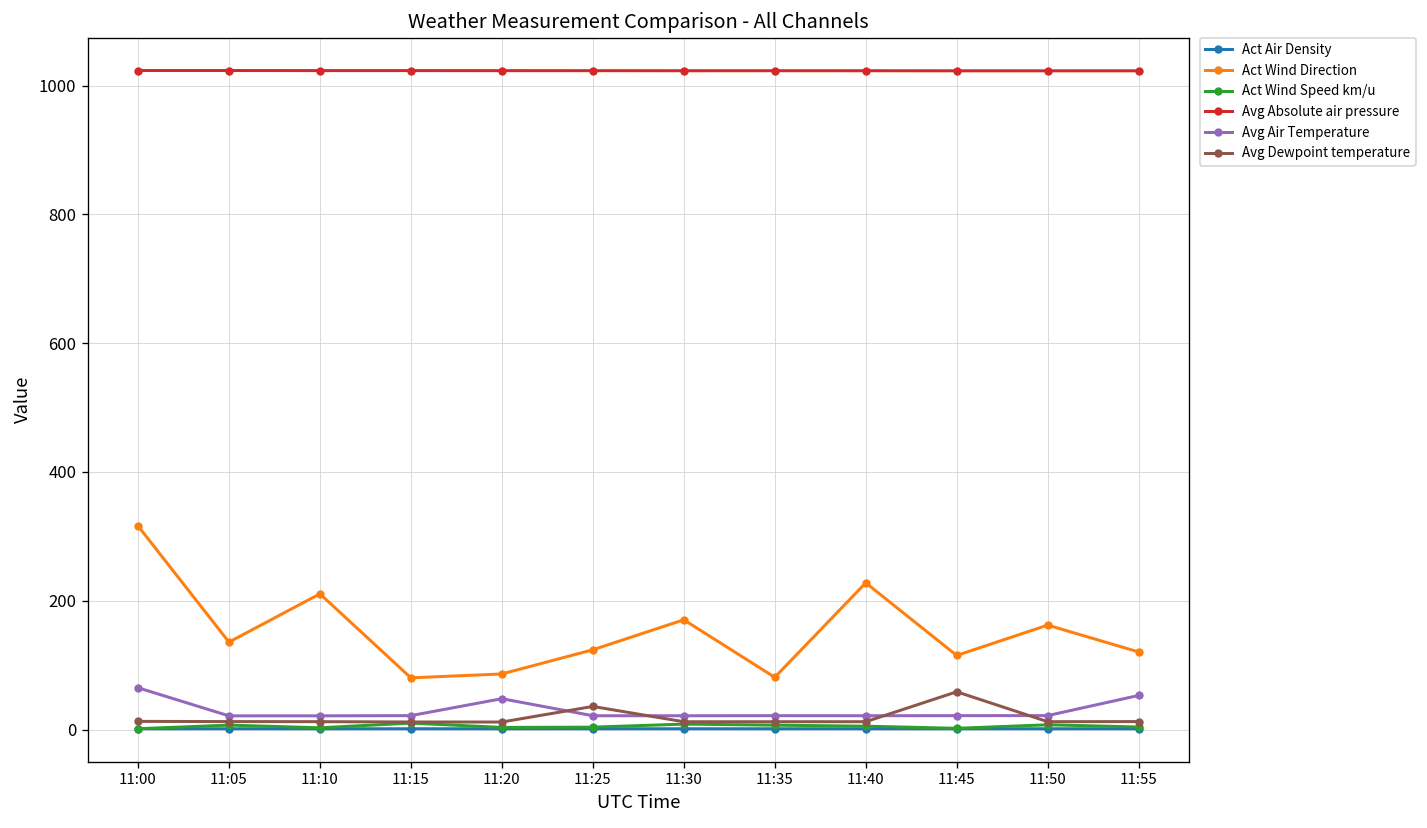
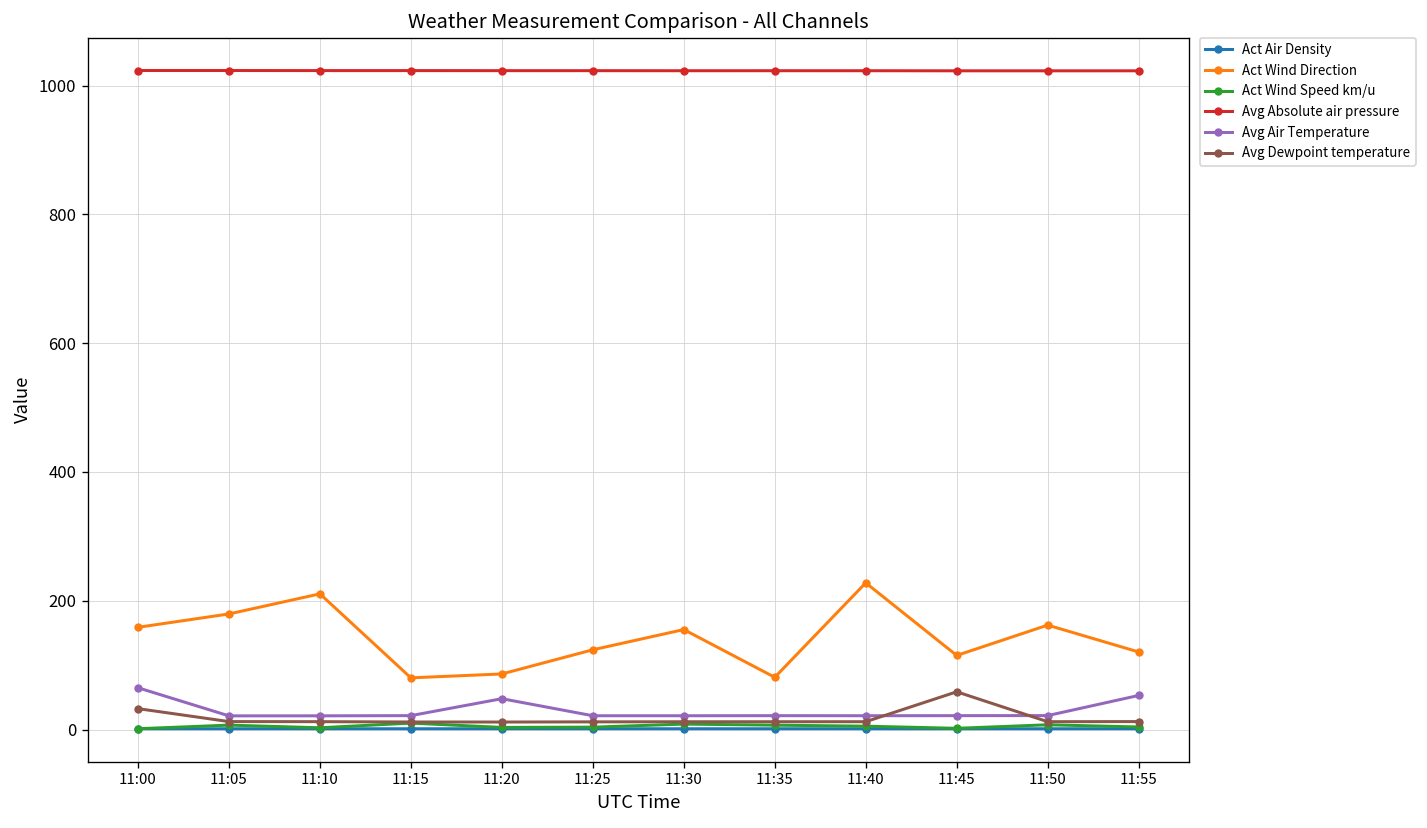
  {
    "Act Air Density": {
      "11:05": 0,
      "11:15": 0,
      "11:30": 0,
      "11:35": 0,
      "11:50": 0
    },
    "Act Wind Direction": {
-     "11:00": 320,
-     "11:05": 140,
+     "11:00": 160,
+     "11:05": 180,
      "11:10": 210,
      "11:15": 80,
      "11:20": 90,
      "11:25": 120,
-     "11:30": 170,
+     "11:30": 160,
      "11:35": 80,
      "11:40": 230,
      "11:45": 120,
      "11:50": 160,
      "11:55": 120
    },
    "Act Wind Speed km/u": {
      "11:05": 10,
      "11:35": 10,
      "11:50": 10
    },
    "Avg Absolute air pressure": {
      "11:00": 1020,
      "11:05": 1020,
      "11:10": 1020,
      "11:15": 1020,
      "11:20": 1020,
      "11:25": 1020,
      "11:30": 1020,
      "11:35": 1020,
      "11:40": 1020,
      "11:45": 1020,
      "11:50": 1020,
      "11:55": 1020
    },
    "Avg Air Temperature": {
      "11:00": 60,
      "11:05": 20,
      "11:10": 20,
      "11:15": 20,
      "11:20": 50,
      "11:25": 20,
      "11:30": 20,
      "11:35": 20,
      "11:40": 20,
      "11:45": 20,
      "11:50": 20,
      "11:55": 50
    },
    "Avg Dewpoint temperature": {
-     "11:00": 10,
+     "11:00": 30,
      "11:05": 10,
      "11:10": 10,
      "11:20": 10,
-     "11:25": 40,
+     "11:25": 10,
      "11:35": 10,
      "11:40": 10,
      "11:45": 60,
      "11:50": 10,
      "11:55": 10
    }
  }
